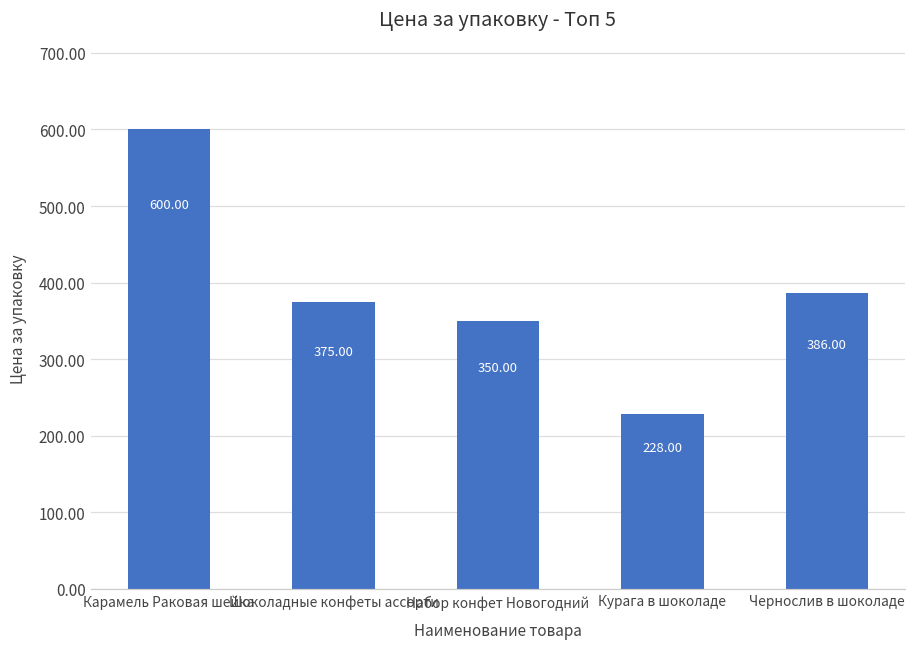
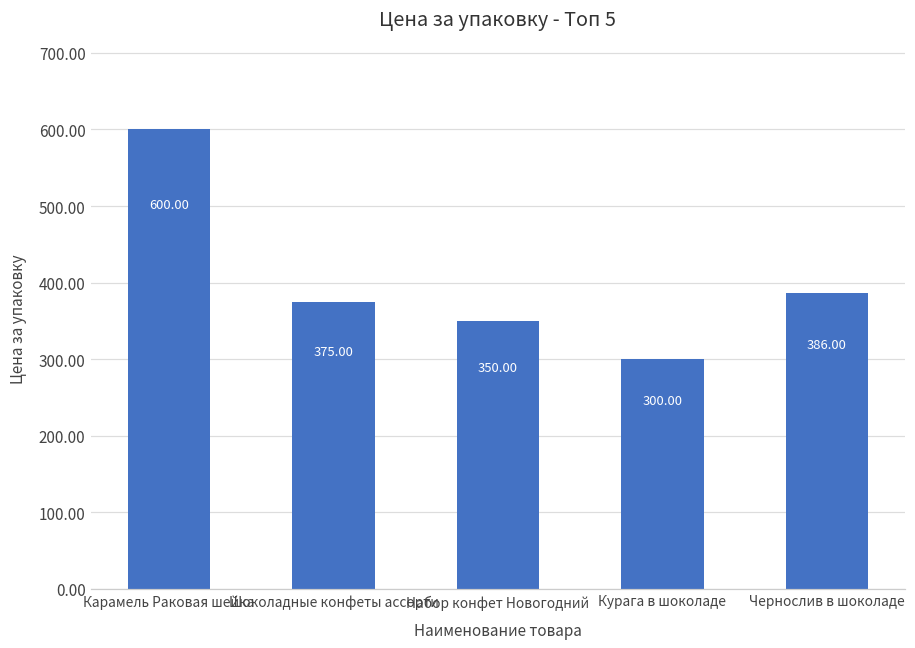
  {
    "Карамель Раковая шейка": 600.00,
-   "Курага в шоколаде": 228.00,
+   "Курага в шоколаде": 300.00,
    "Чернослив в шоколаде": 386.00
  }
